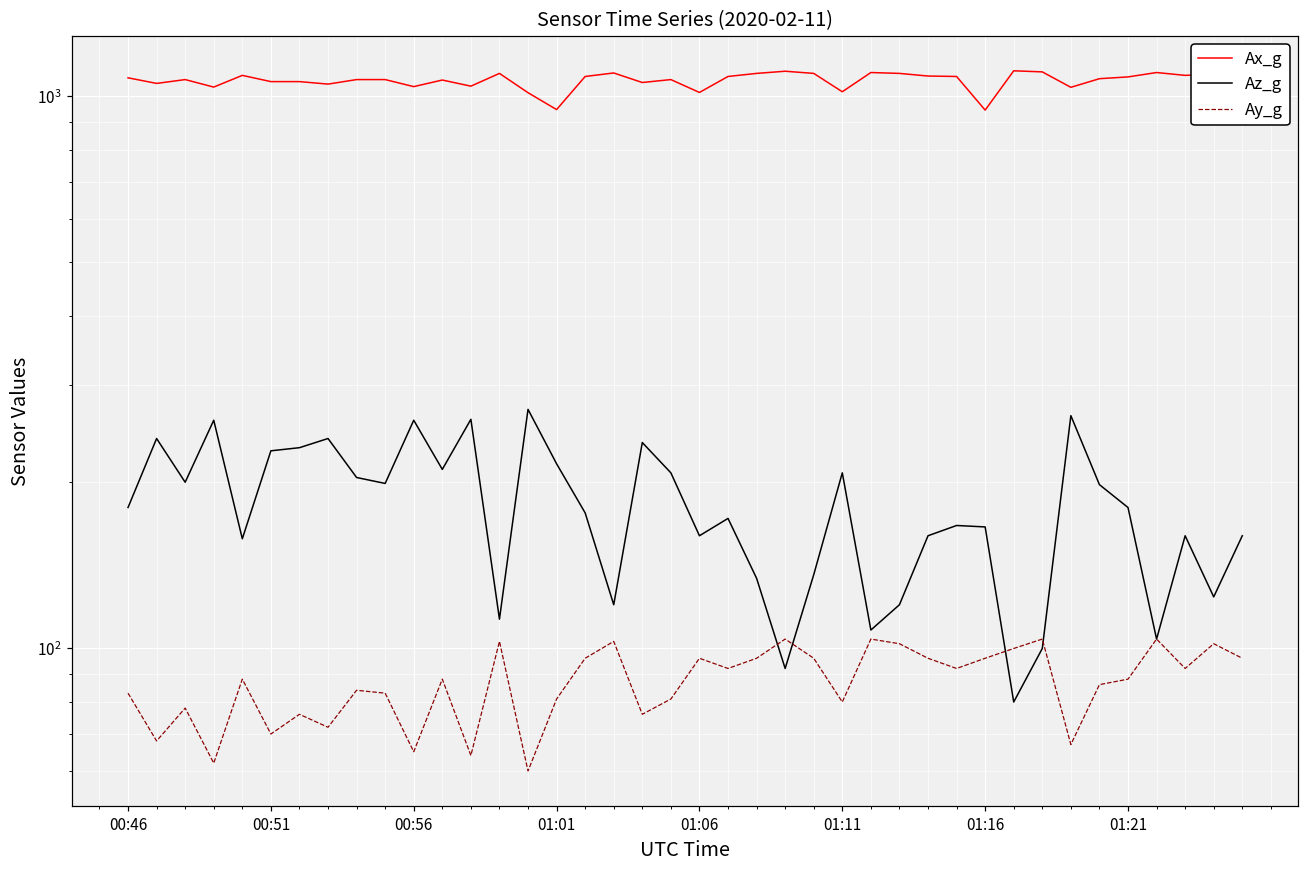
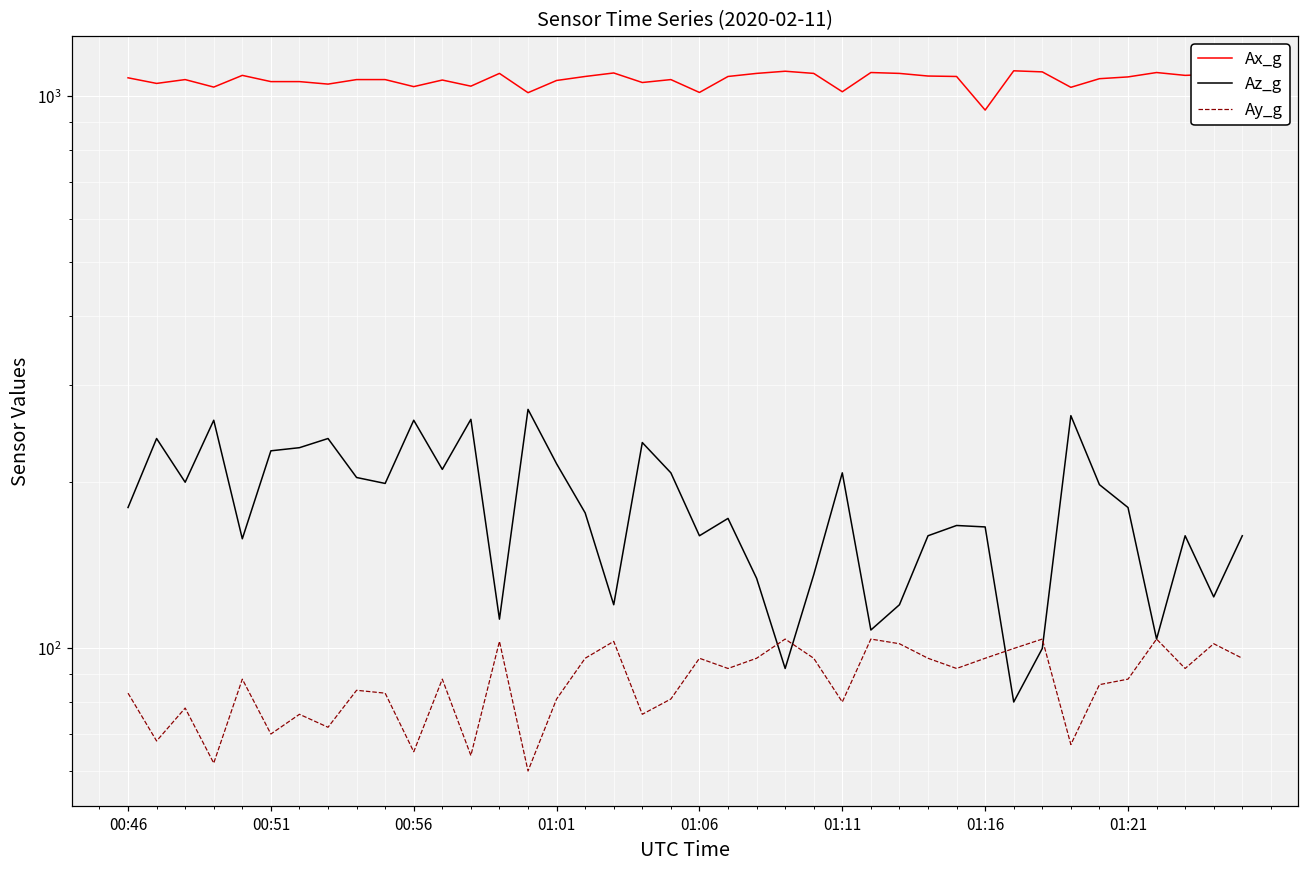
  {
    "Ax_g": {
      "00:46": 1080,
      "00:51": 1060,
      "00:56": 1040,
-     "01:01": 950,
+     "01:01": 1070,
      "01:06": 1020,
      "01:11": 1020,
      "01:16": 940,
      "01:21": 1080
    },
    "Az_g": {
      "00:46": 180,
      "00:51": 230,
      "00:56": 260,
      "01:01": 216,
      "01:06": 160,
      "01:11": 208,
      "01:16": 166,
      "01:21": 180
    },
    "Ay_g": {
      "00:46": 83,
      "00:51": 70,
      "00:56": 65,
      "01:01": 81,
      "01:06": 96,
      "01:11": 80,
      "01:16": 96,
      "01:21": 88
    }
  }
